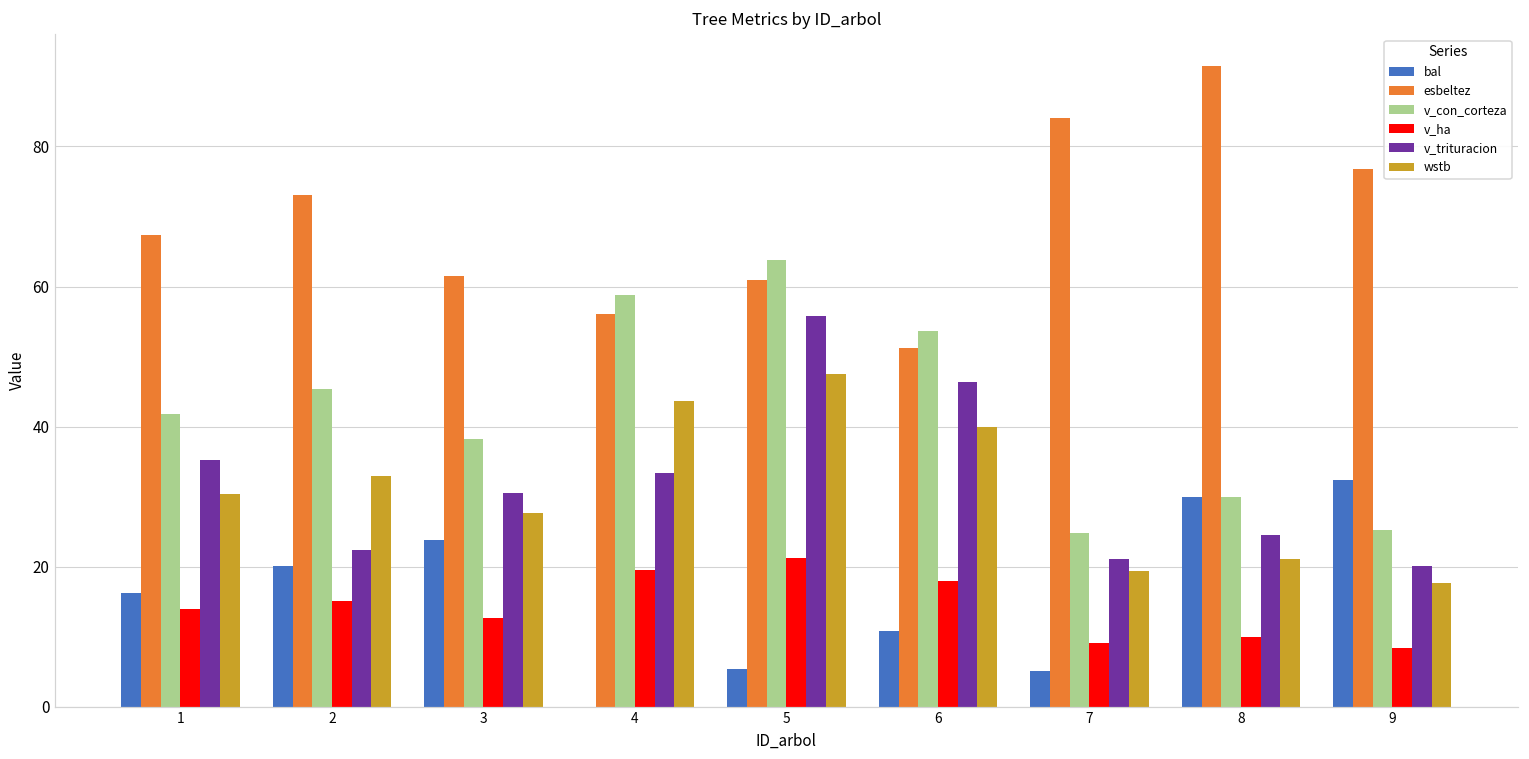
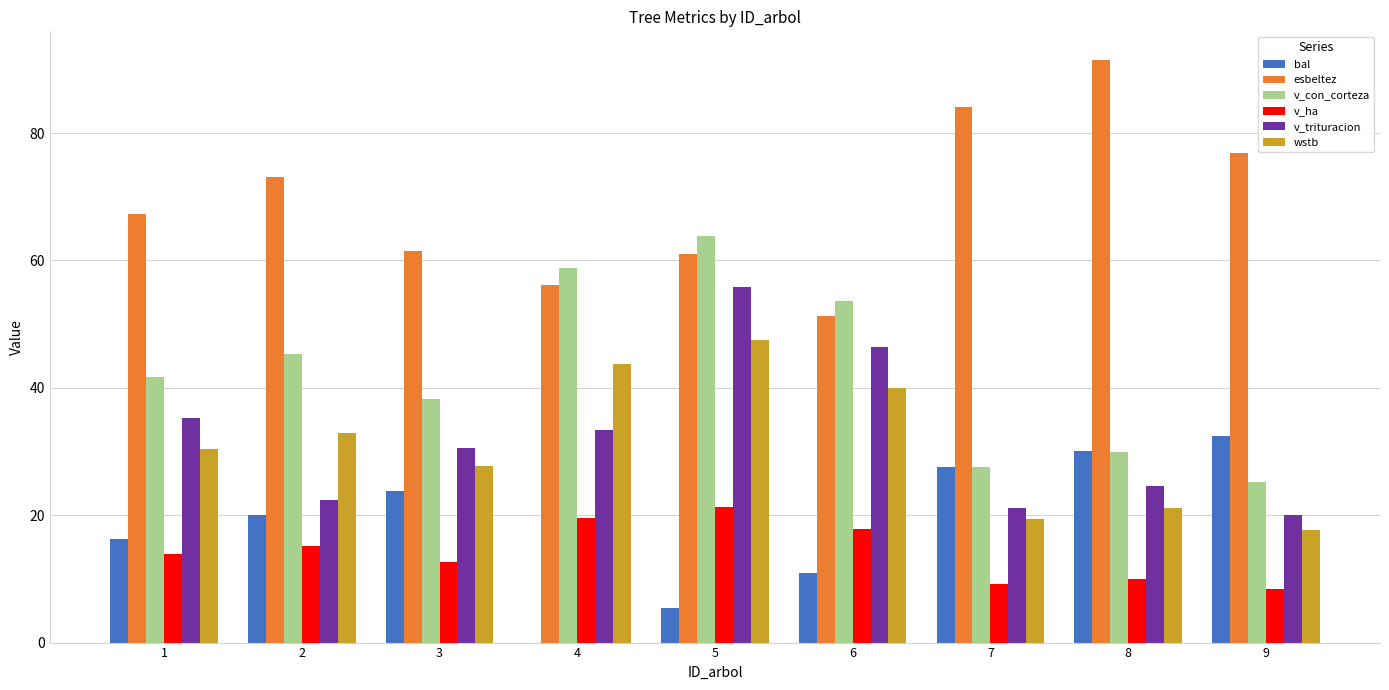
  {
    "bal": {
      "1": 16,
      "2": 20,
      "3": 24,
      "4": 0,
      "5": 5,
      "6": 11,
-     "7": 5,
+     "7": 28,
      "8": 30,
      "9": 32
    },
    "v_con_corteza": {
      "1": 42,
      "2": 45,
      "3": 38,
      "4": 59,
      "5": 64,
      "6": 54,
-     "7": 25,
+     "7": 28,
      "8": 30,
      "9": 25
    },
    "v_ha": {
      "1": 14,
      "2": 15,
      "3": 13,
      "4": 20,
      "5": 21,
      "6": 18,
      "7": 9,
      "8": 10,
      "9": 8
    },
    "v_trituracion": {
      "1": 35,
      "2": 22,
      "3": 30,
      "4": 33,
      "5": 56,
      "6": 46,
      "7": 21,
      "8": 25,
      "9": 20
    }
  }
